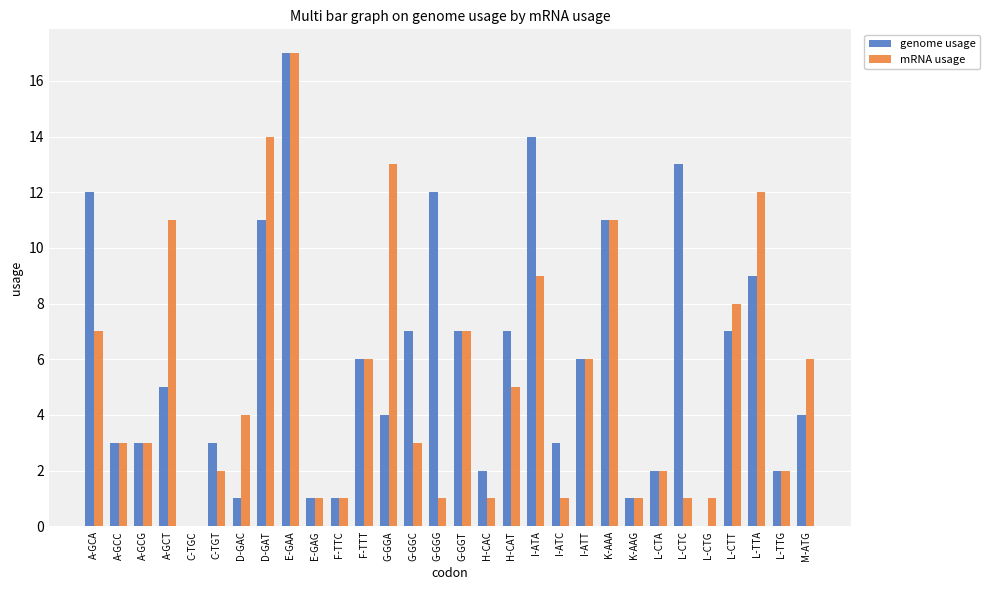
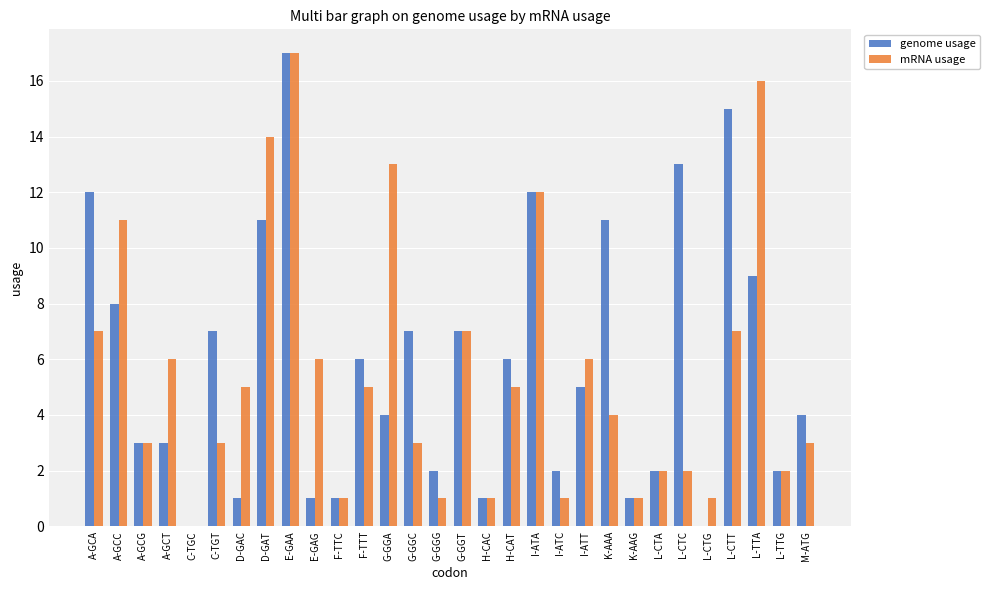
  {
    "genome usage": {
      "A-GCA": 12,
-     "A-GCC": 3,
+     "A-GCC": 8,
      "A-GCG": 3,
-     "A-GCT": 5,
+     "A-GCT": 3,
      "C-TGC": 0,
-     "C-TGT": 3,
+     "C-TGT": 7,
      "D-GAC": 1,
      "D-GAT": 11,
      "E-GAA": 17,
      "E-GAG": 1,
      "F-TTC": 1,
      "F-TTT": 6,
      "G-GGA": 4,
      "G-GGC": 7,
-     "G-GGG": 12,
+     "G-GGG": 2,
      "G-GGT": 7,
-     "H-CAC": 2,
-     "H-CAT": 7,
-     "I-ATA": 14,
-     "I-ATC": 3,
-     "I-ATT": 6,
+     "H-CAC": 1,
+     "H-CAT": 6,
+     "I-ATA": 12,
+     "I-ATC": 2,
+     "I-ATT": 5,
      "K-AAA": 11,
      "K-AAG": 1,
      "L-CTA": 2,
      "L-CTC": 13,
      "L-CTG": 0,
-     "L-CTT": 7,
+     "L-CTT": 15,
      "L-TTA": 9,
      "L-TTG": 2,
      "M-ATG": 4
    },
    "mRNA usage": {
      "A-GCA": 7,
-     "A-GCC": 3,
+     "A-GCC": 11,
      "A-GCG": 3,
-     "A-GCT": 11,
+     "A-GCT": 6,
      "C-TGC": 0,
-     "C-TGT": 2,
-     "D-GAC": 4,
+     "C-TGT": 3,
+     "D-GAC": 5,
      "D-GAT": 14,
      "E-GAA": 17,
-     "E-GAG": 1,
+     "E-GAG": 6,
      "F-TTC": 1,
-     "F-TTT": 6,
+     "F-TTT": 5,
      "G-GGA": 13,
      "G-GGC": 3,
      "G-GGG": 1,
      "G-GGT": 7,
      "H-CAC": 1,
      "H-CAT": 5,
-     "I-ATA": 9,
+     "I-ATA": 12,
      "I-ATC": 1,
      "I-ATT": 6,
-     "K-AAA": 11,
+     "K-AAA": 4,
      "K-AAG": 1,
      "L-CTA": 2,
-     "L-CTC": 1,
+     "L-CTC": 2,
      "L-CTG": 1,
-     "L-CTT": 8,
-     "L-TTA": 12,
+     "L-CTT": 7,
+     "L-TTA": 16,
      "L-TTG": 2,
-     "M-ATG": 6
+     "M-ATG": 3
    }
  }
